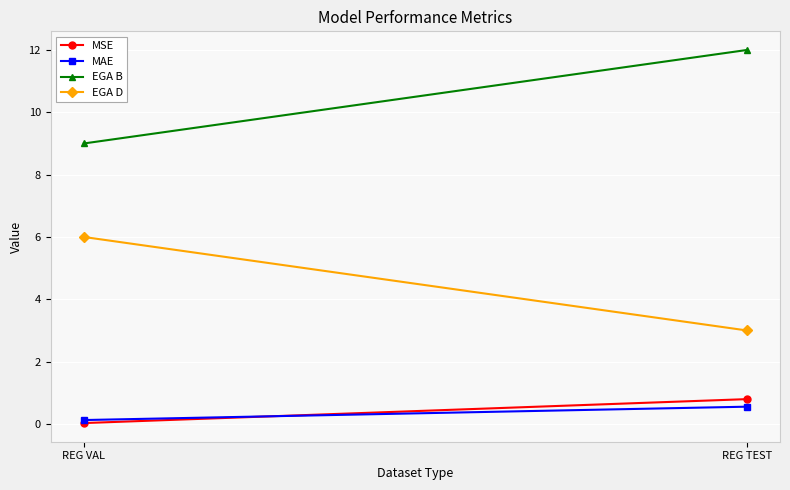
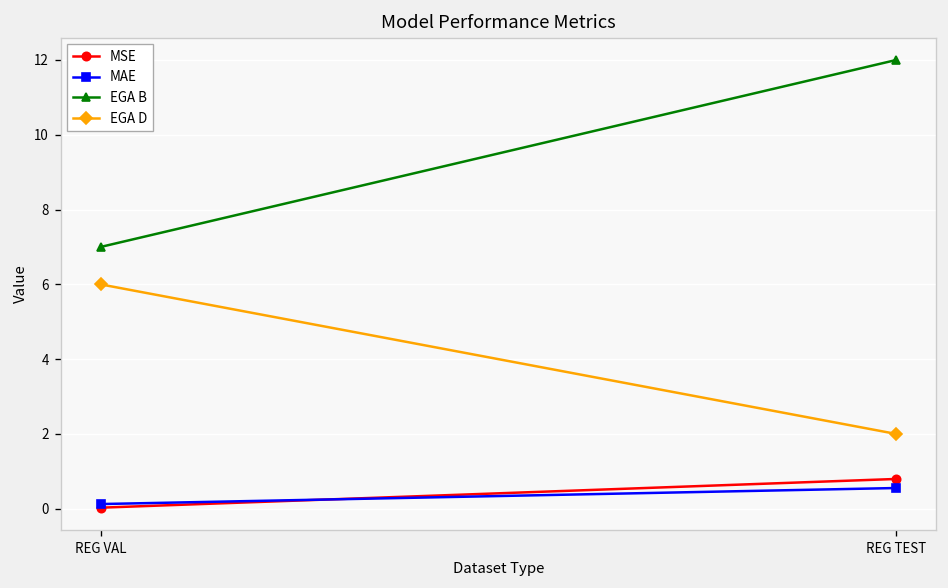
  {
    "MSE": {
      "REG VAL": 0,
      "REG TEST": 0.8
    },
    "MAE": {
      "REG VAL": 0.1,
      "REG TEST": 0.6
    },
    "EGA B": {
-     "REG VAL": 9,
+     "REG VAL": 7,
      "REG TEST": 12
    },
    "EGA D": {
      "REG VAL": 6,
-     "REG TEST": 3
+     "REG TEST": 2
    }
  }
